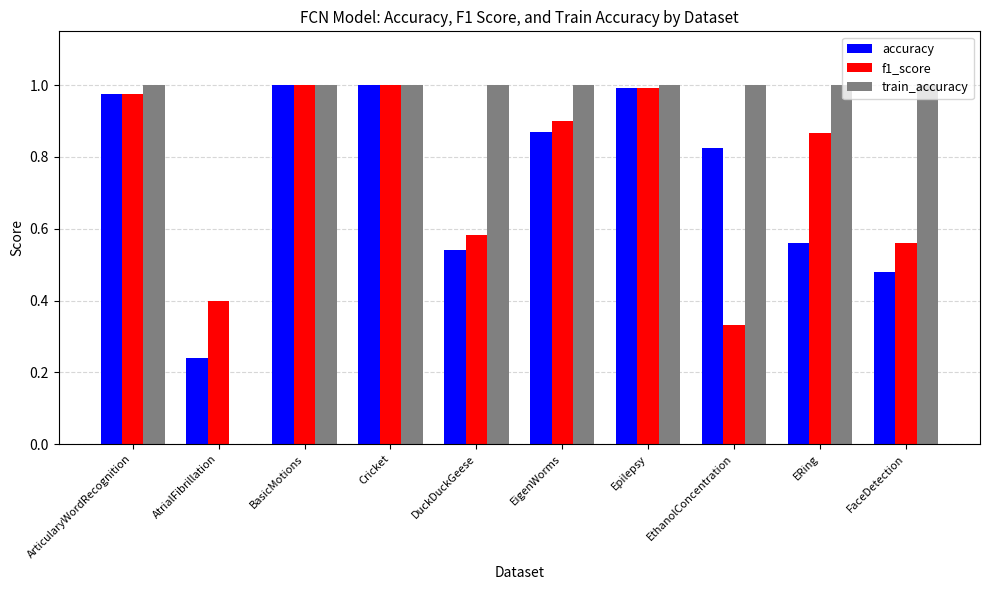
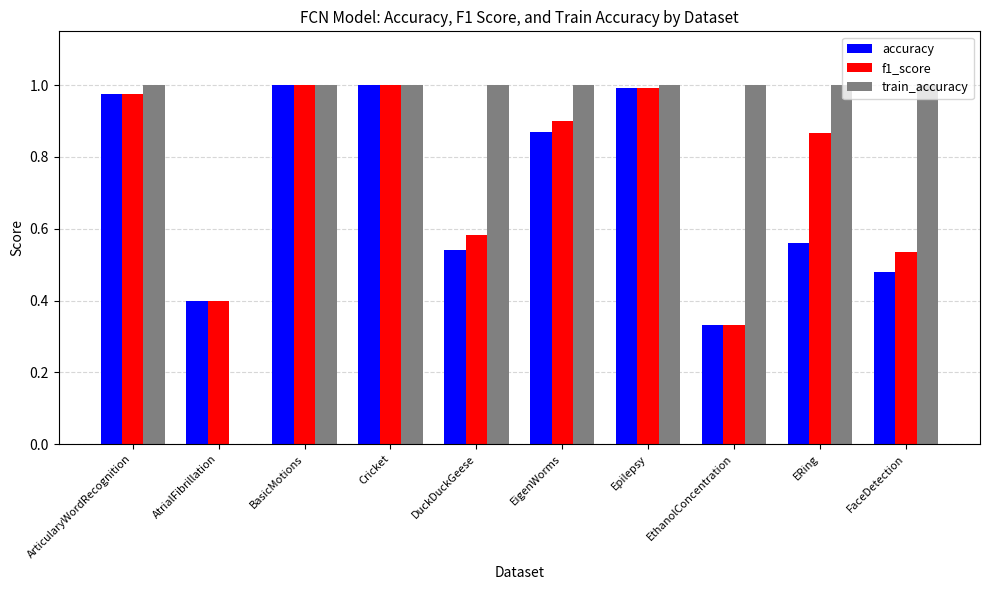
  {
    "accuracy": {
      "ArticularyWordRecognition": 0.98,
-     "AtrialFibrillation": 0.24,
+     "AtrialFibrillation": 0.40,
      "BasicMotions": 1.00,
      "Cricket": 1.00,
      "DuckDuckGeese": 0.54,
      "EigenWorms": 0.87,
      "Epilepsy": 0.99,
-     "EthanolConcentration": 0.83,
+     "EthanolConcentration": 0.33,
      "ERing": 0.56,
      "FaceDetection": 0.48
    },
    "f1_score": {
      "ArticularyWordRecognition": 0.98,
      "AtrialFibrillation": 0.40,
      "BasicMotions": 1.00,
      "Cricket": 1.00,
      "DuckDuckGeese": 0.58,
      "EigenWorms": 0.90,
      "Epilepsy": 0.99,
      "EthanolConcentration": 0.33,
      "ERing": 0.87,
-     "FaceDetection": 0.56
+     "FaceDetection": 0.54
    },
    "train_accuracy": {
      "ArticularyWordRecognition": 1.00,
      "AtrialFibrillation": 0.00,
      "BasicMotions": 1.00,
      "Cricket": 1.00,
      "DuckDuckGeese": 1.00,
      "EigenWorms": 1.00,
      "Epilepsy": 1.00,
      "EthanolConcentration": 1.00,
      "ERing": 1.00
    }
  }
